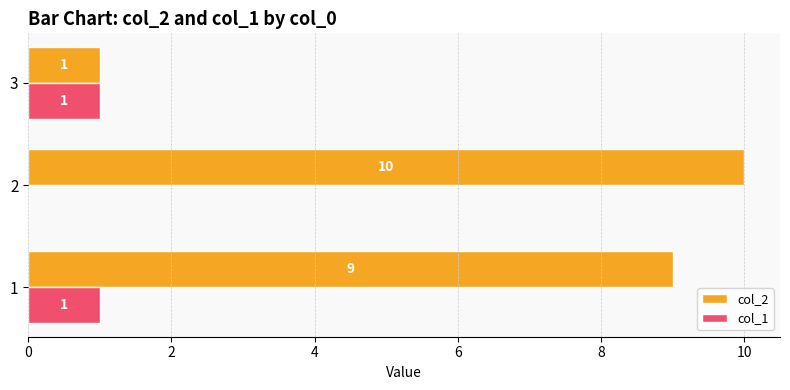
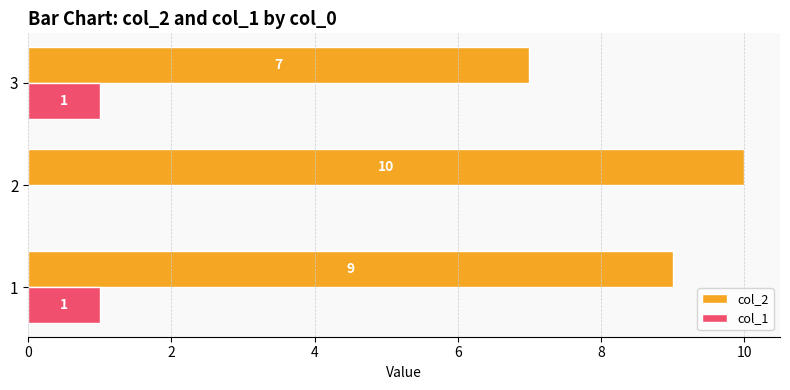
  {
    "col_2": {
-     "3": 1,
+     "3": 7,
      "2": 10,
      "1": 9
    },
    "col_1": {
      "3": 1,
      "1": 1
    }
  }
